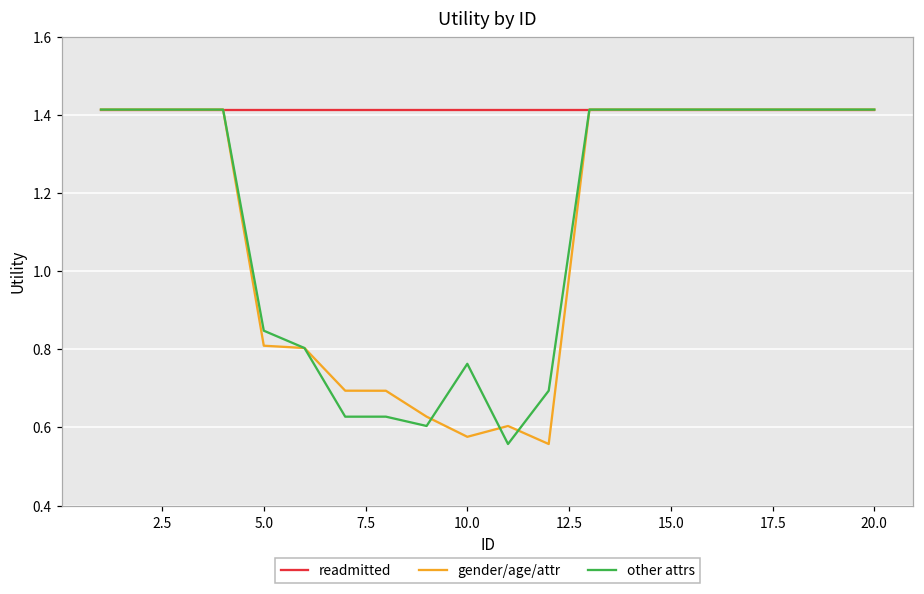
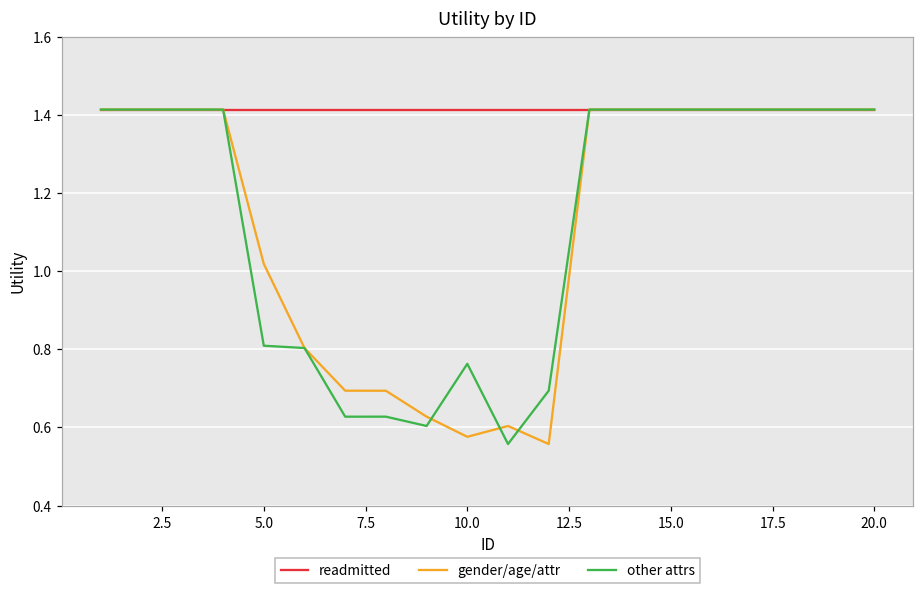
  {
    "readmitted": {
      "5.0": 1.41,
      "10.0": 1.41
    },
    "gender/age/attr": {
-     "5.0": 0.81,
+     "5.0": 1.02,
      "10.0": 0.58
    },
    "other attrs": {
-     "5.0": 0.85,
+     "5.0": 0.81,
      "10.0": 0.76
    }
  }
